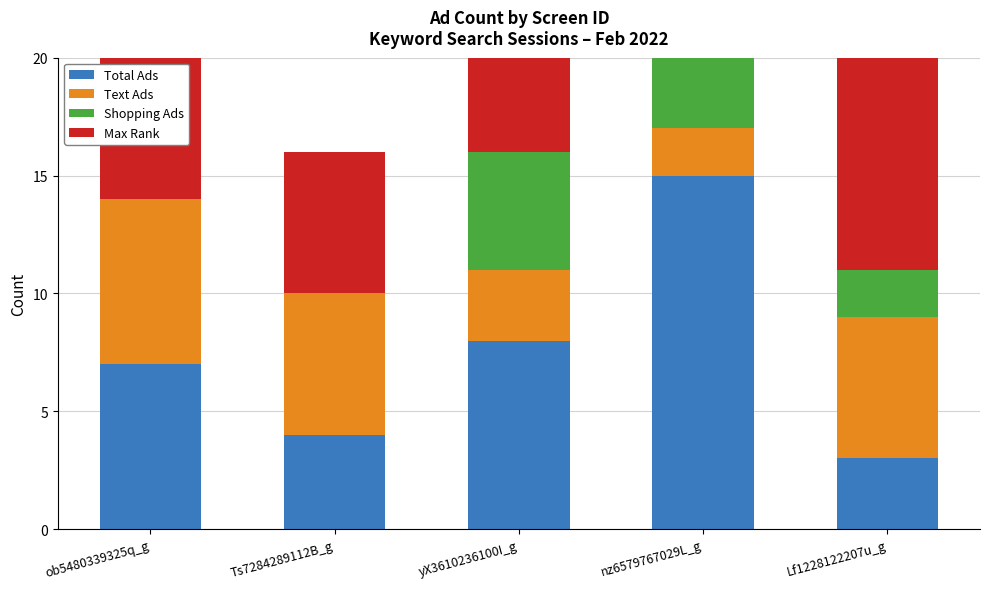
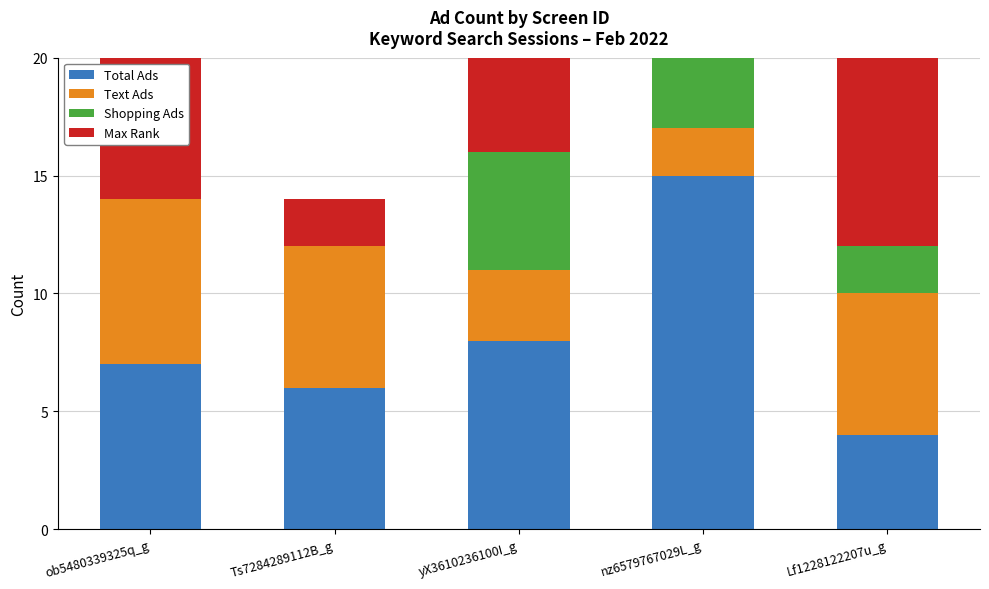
  {
    "Total Ads": {
      "ob5480339325q_g": 7,
-     "Ts7284289112B_g": 4,
+     "Ts7284289112B_g": 6,
      "yX3610236100I_g": 8,
      "nz6579767029L_g": 15,
-     "Lf1228122207u_g": 3
+     "Lf1228122207u_g": 4
    },
    "Text Ads": {
      "ob5480339325q_g": 7,
      "Ts7284289112B_g": 6,
      "yX3610236100I_g": 3,
      "nz6579767029L_g": 2,
      "Lf1228122207u_g": 6
    },
    "Shopping Ads": {
      "ob5480339325q_g": 0,
      "Ts7284289112B_g": 0,
      "yX3610236100I_g": 5,
      "Lf1228122207u_g": 2
    },
    "Max Rank": {
-     "Ts7284289112B_g": 6
+     "Ts7284289112B_g": 2
    }
  }
